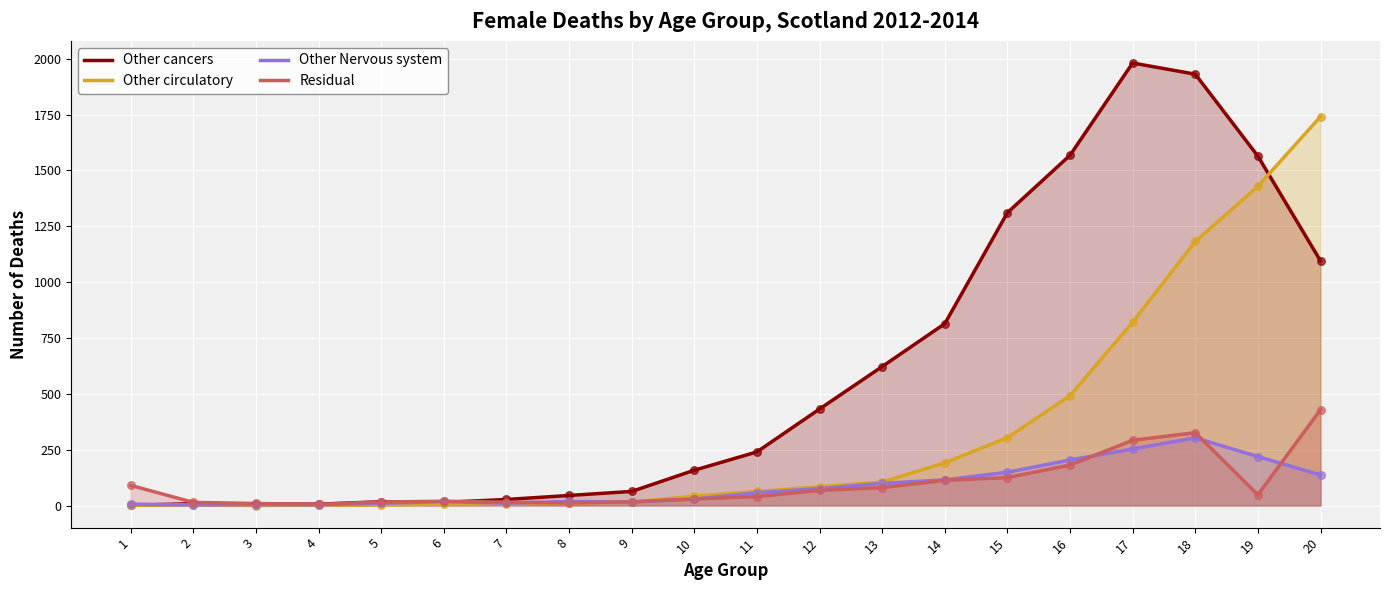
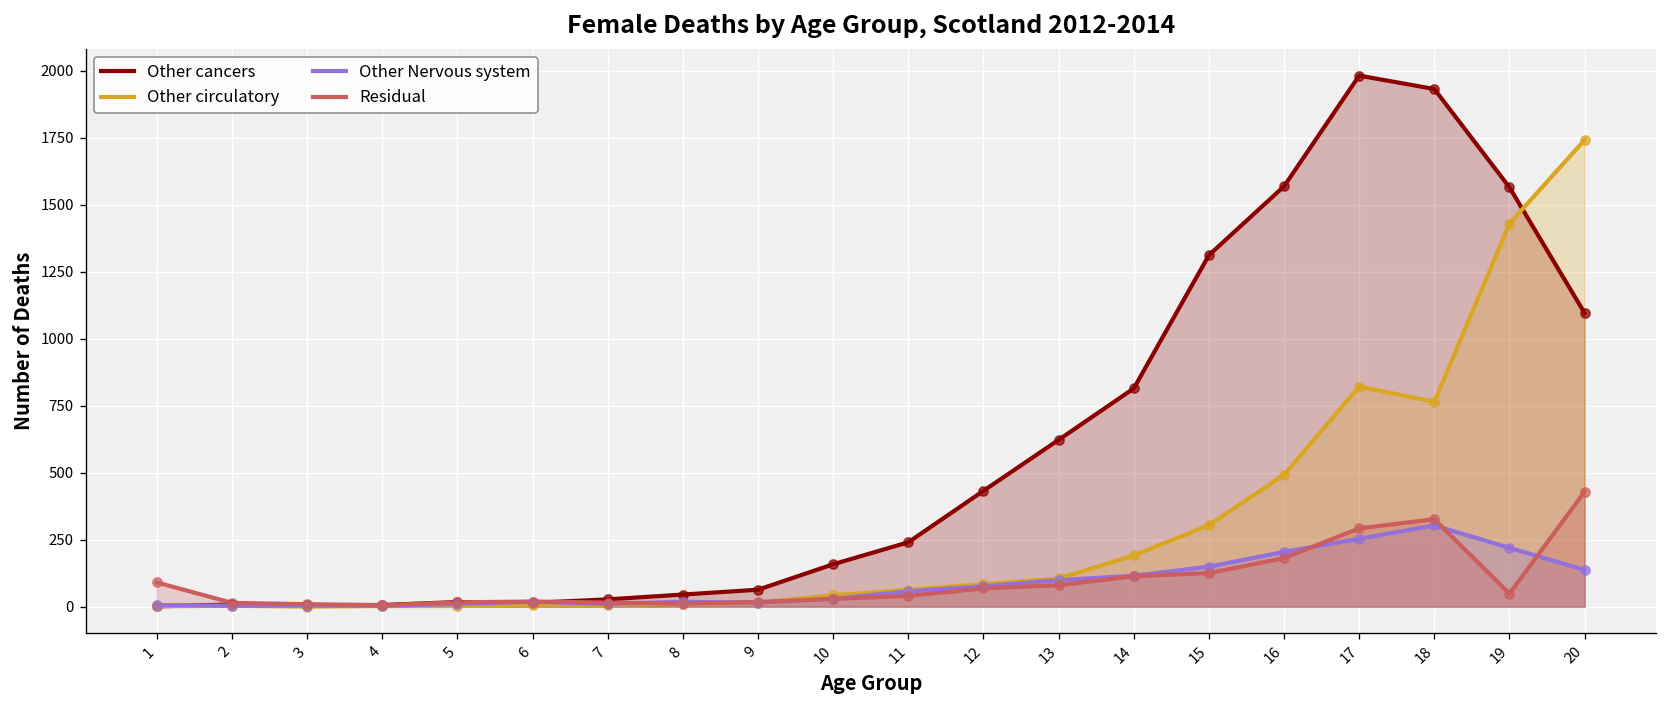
  {
    "Other cancers": {
      "7": 30,
      "8": 50,
      "9": 60,
      "10": 160,
      "11": 240,
      "12": 430,
      "13": 620,
      "14": 810,
      "15": 1310,
      "16": 1570,
      "17": 1980,
      "18": 1930,
      "19": 1560,
      "20": 1100
    },
    "Other circulatory": {
      "10": 40,
      "14": 190,
      "15": 300,
      "16": 490,
      "17": 820,
-     "18": 1180,
+     "18": 760,
      "19": 1430,
      "20": 1740
    },
    "Other Nervous system": {
      "15": 150,
      "16": 200,
      "17": 250,
      "18": 300,
      "19": 220,
      "20": 140
    },
    "Residual": {
      "1": 90,
      "11": 40,
      "13": 80,
      "15": 130,
      "16": 180,
      "17": 290,
      "18": 330,
      "19": 50,
      "20": 430
    }
  }
